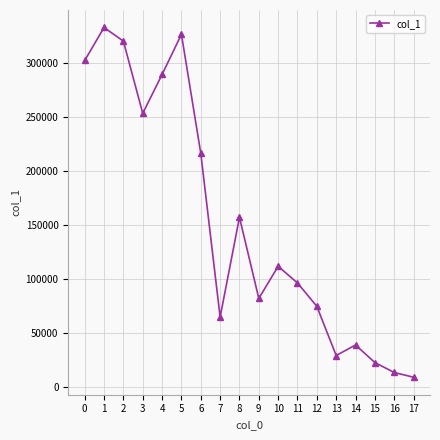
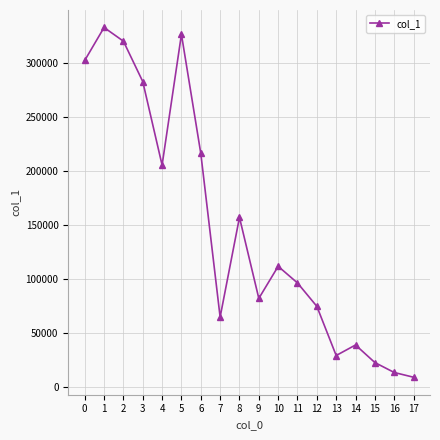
  {
    "0": 302000,
    "1": 333000,
    "2": 320000,
-   "3": 253000,
-   "4": 289000,
+   "3": 283000,
+   "4": 205000,
    "5": 326000,
    "6": 216000,
    "7": 65000,
    "8": 157000,
    "9": 82000,
    "10": 112000,
    "11": 97000,
    "12": 75000,
    "13": 29000,
    "14": 39000,
    "15": 23000,
    "16": 14000,
    "17": 9000
  }
